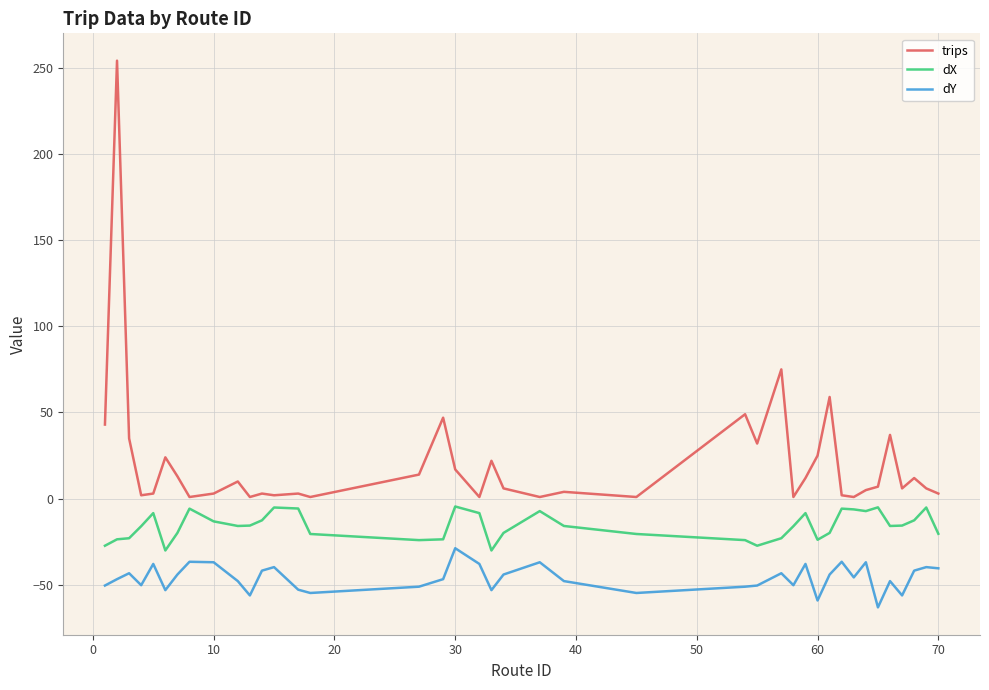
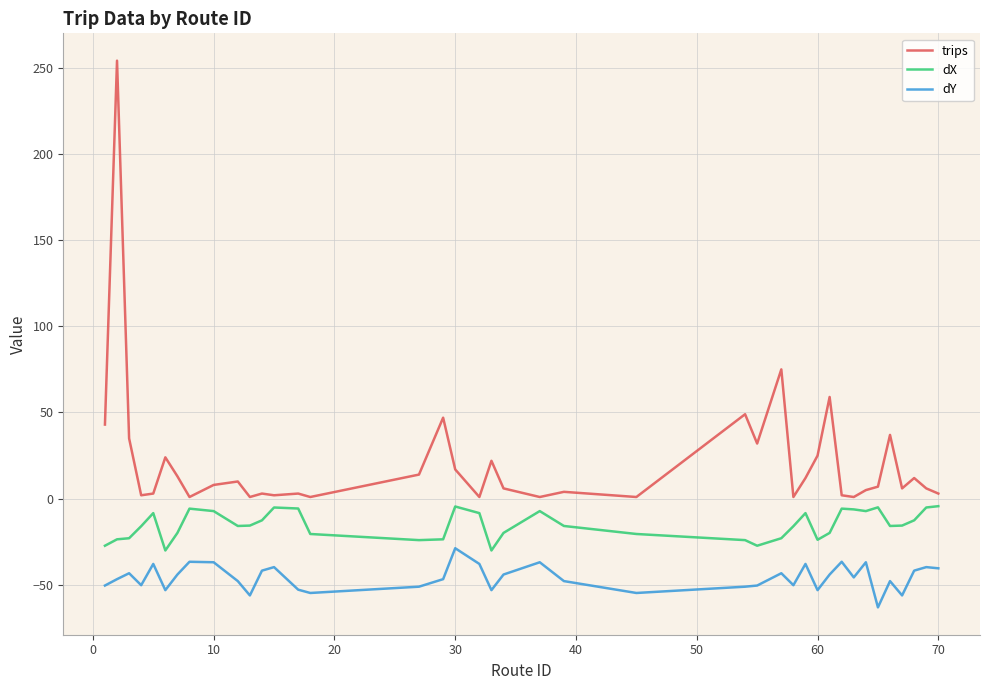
  {
    "trips": {
-     "10": 3,
+     "10": 8,
      "30": 17,
      "60": 25,
      "70": 3
    },
    "dX": {
-     "10": -13,
+     "10": -7,
      "30": -5,
      "60": -24,
-     "70": -20
+     "70": -4
    },
    "dY": {
      "10": -37,
      "30": -29,
-     "60": -59,
+     "60": -53,
      "70": -40
    }
  }
